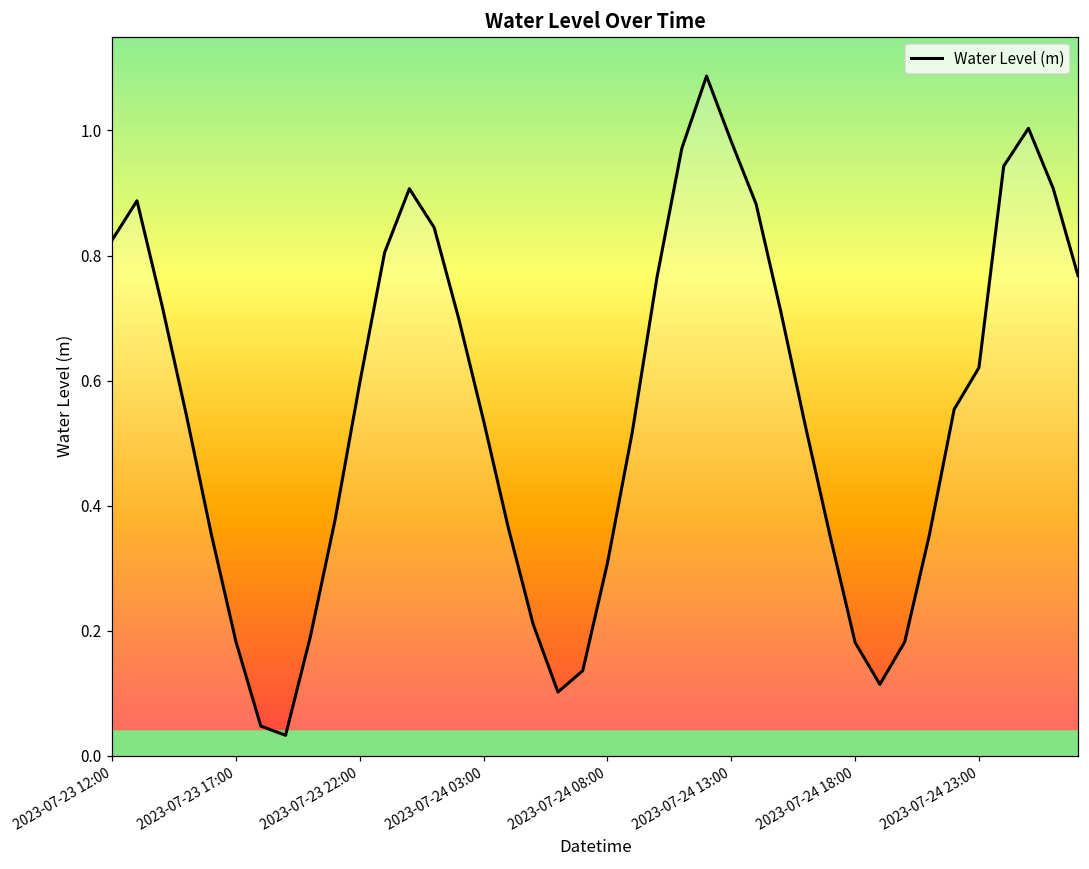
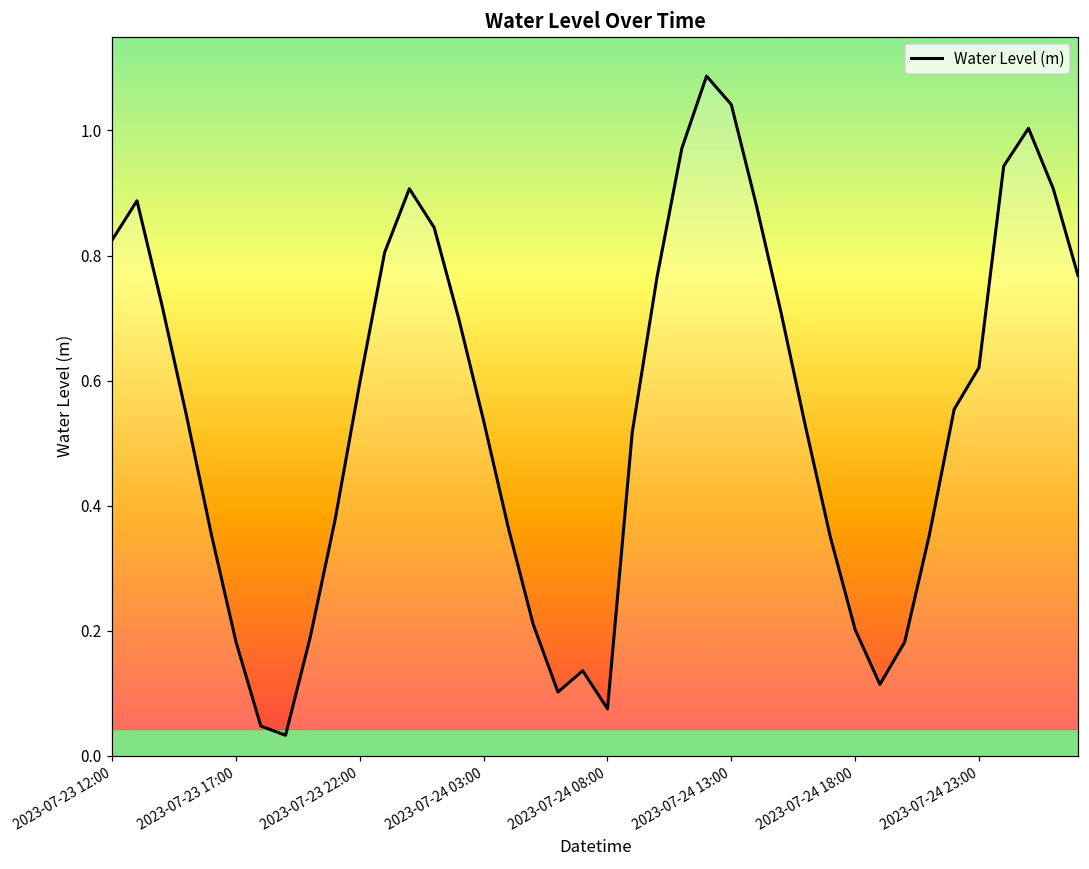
  {
    "2023-07-23 12:00": 0.83,
    "2023-07-23 17:00": 0.18,
    "2023-07-23 22:00": 0.60,
    "2023-07-24 03:00": 0.54,
-   "2023-07-24 08:00": 0.31,
-   "2023-07-24 13:00": 0.98,
-   "2023-07-24 18:00": 0.18,
+   "2023-07-24 08:00": 0.07,
+   "2023-07-24 13:00": 1.04,
+   "2023-07-24 18:00": 0.20,
    "2023-07-24 23:00": 0.62
  }
